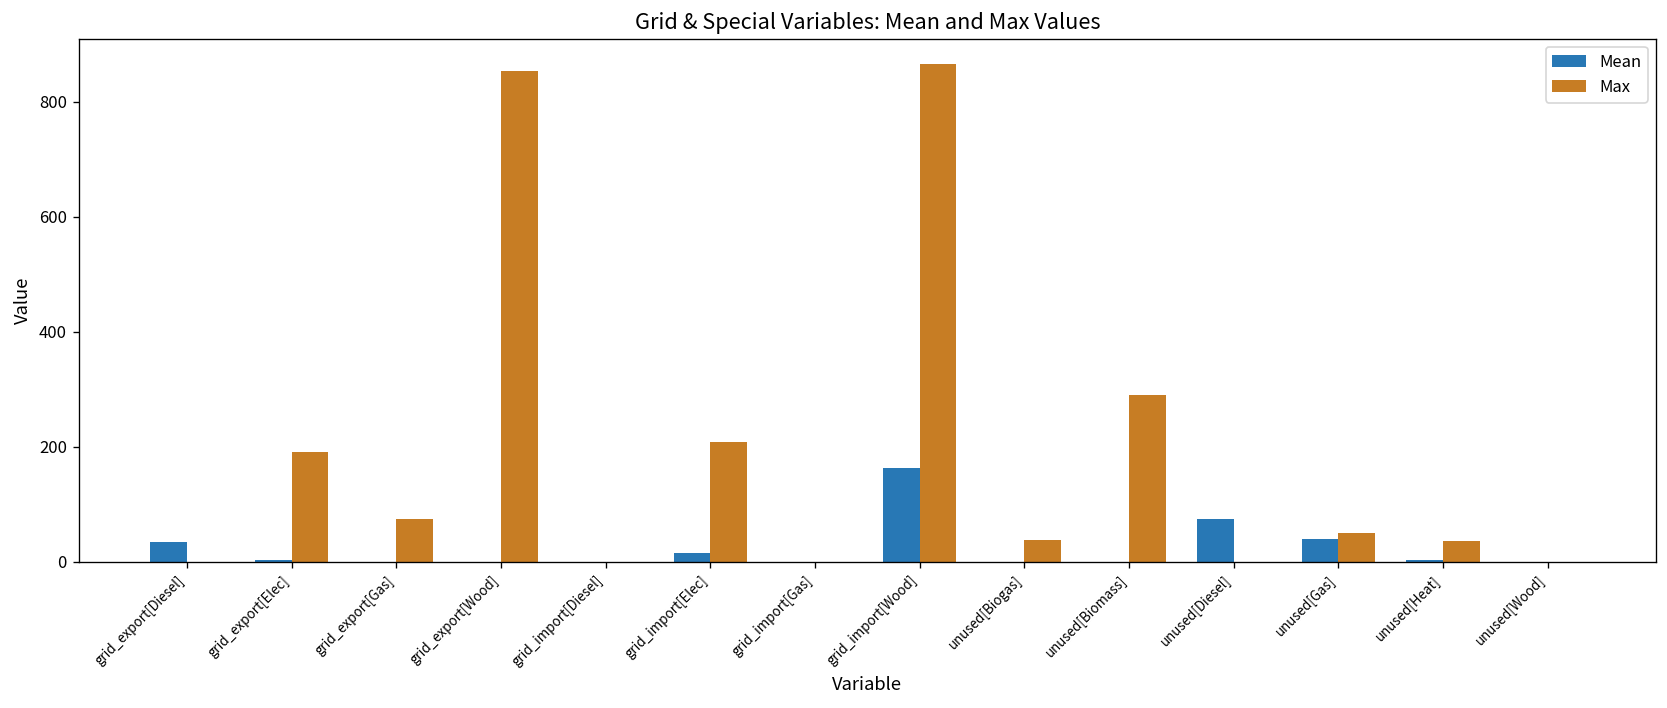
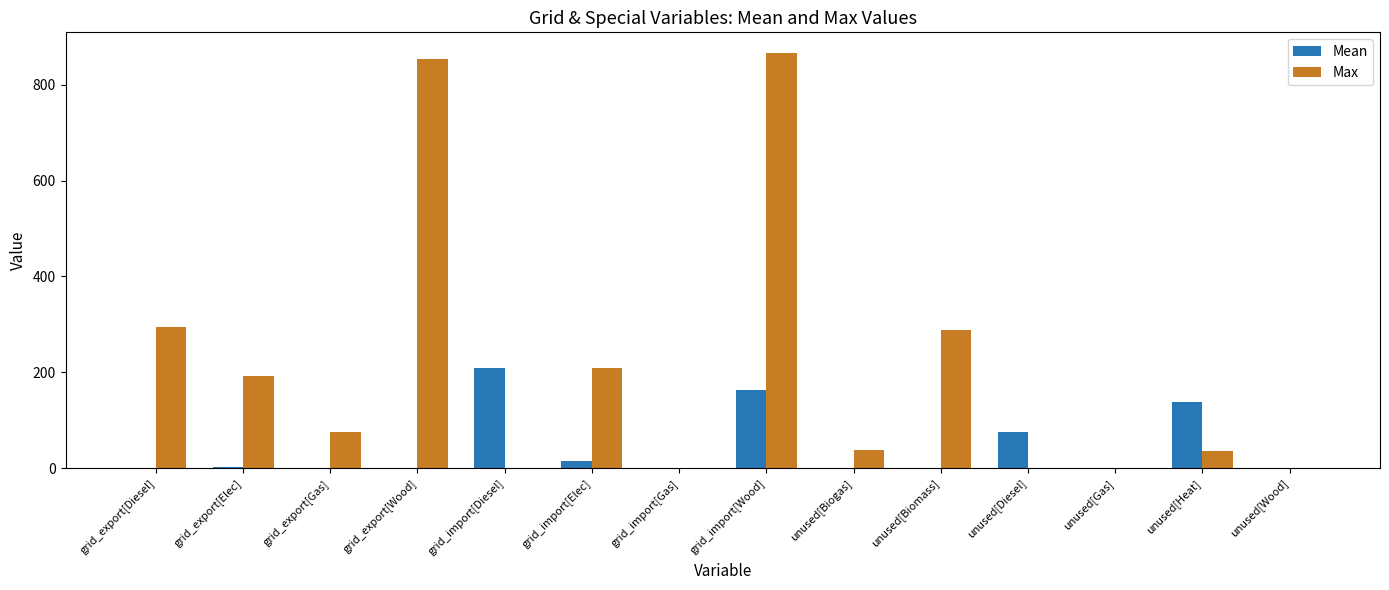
  {
    "Mean": {
-     "grid_export[Diesel]": 30,
+     "grid_export[Diesel]": 0,
      "grid_export[Gas]": 0,
      "grid_export[Wood]": 0,
-     "grid_import[Diesel]": 0,
+     "grid_import[Diesel]": 210,
      "grid_import[Elec]": 20,
      "grid_import[Wood]": 160,
      "unused[Biomass]": 0,
      "unused[Diesel]": 80,
-     "unused[Gas]": 40,
-     "unused[Heat]": 0,
+     "unused[Gas]": 0,
+     "unused[Heat]": 140,
      "unused[Wood]": 0
    },
    "Max": {
-     "grid_export[Diesel]": 0,
+     "grid_export[Diesel]": 290,
      "grid_export[Elec]": 190,
      "grid_export[Gas]": 70,
      "grid_export[Wood]": 850,
      "grid_import[Diesel]": 0,
      "grid_import[Elec]": 210,
      "grid_import[Wood]": 870,
      "unused[Biogas]": 40,
      "unused[Biomass]": 290,
      "unused[Diesel]": 0,
-     "unused[Gas]": 50,
+     "unused[Gas]": 0,
      "unused[Heat]": 40,
      "unused[Wood]": 0
    }
  }
